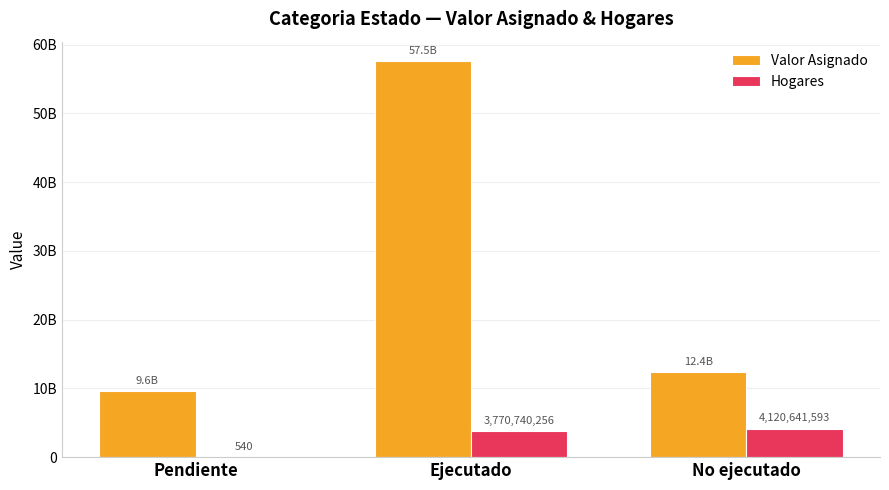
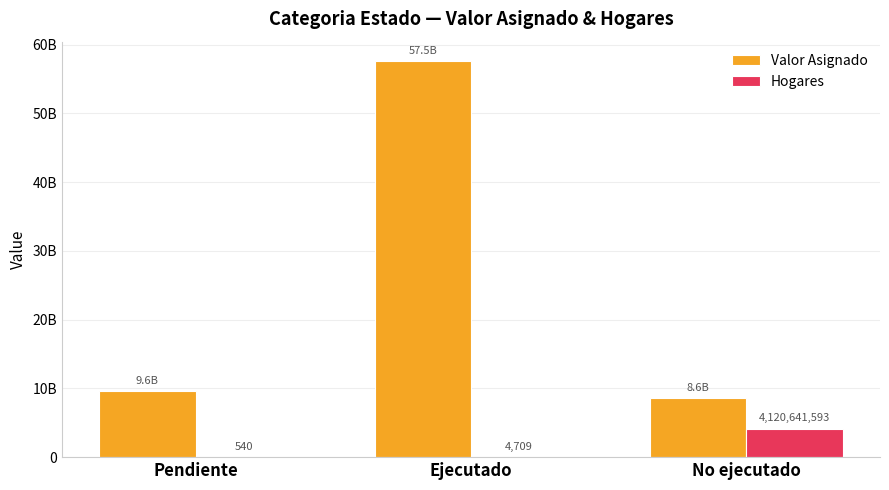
  {
    "Valor Asignado": {
      "Pendiente": "9.6B",
      "Ejecutado": "57.5B",
-     "No ejecutado": "12.4B"
+     "No ejecutado": "8.6B"
    },
    "Hogares": {
      "Pendiente": "540",
-     "Ejecutado": "3,770,740,256",
+     "Ejecutado": "4,709",
      "No ejecutado": "4,120,641,593"
    }
  }
